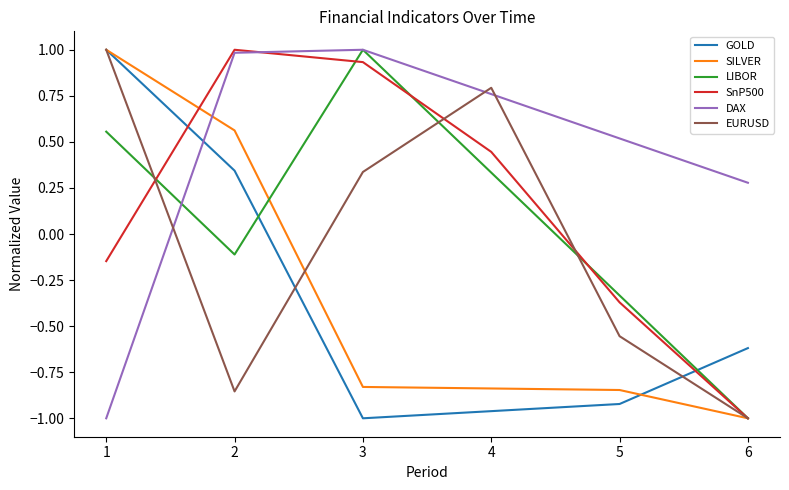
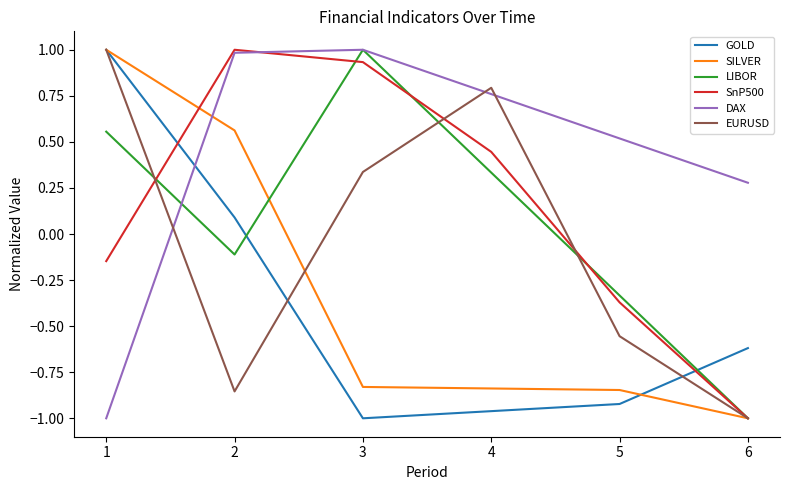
  {
    "GOLD": {
-     "2": 0.34,
+     "2": 0.09,
      "3": -1.00,
      "4": -0.96,
      "5": -0.92,
      "6": -0.62
    },
    "SILVER": {
      "2": 0.56,
      "3": -0.83,
      "4": -0.84,
      "5": -0.85
    },
    "LIBOR": {
      "1": 0.56,
      "2": -0.11,
      "4": 0.33,
      "5": -0.33
    },
    "SnP500": {
      "1": -0.15,
      "2": 1.00,
      "3": 0.93,
      "4": 0.45,
      "5": -0.37
    },
    "DAX": {
      "1": -1.00,
      "2": 0.98,
      "4": 0.76,
      "5": 0.52,
      "6": 0.28
    },
    "EURUSD": {
      "2": -0.85,
      "3": 0.34,
      "4": 0.79,
      "5": -0.55
    }
  }
